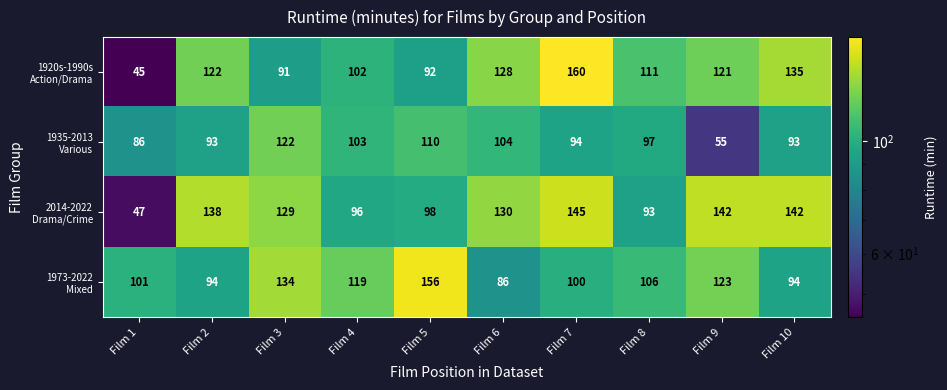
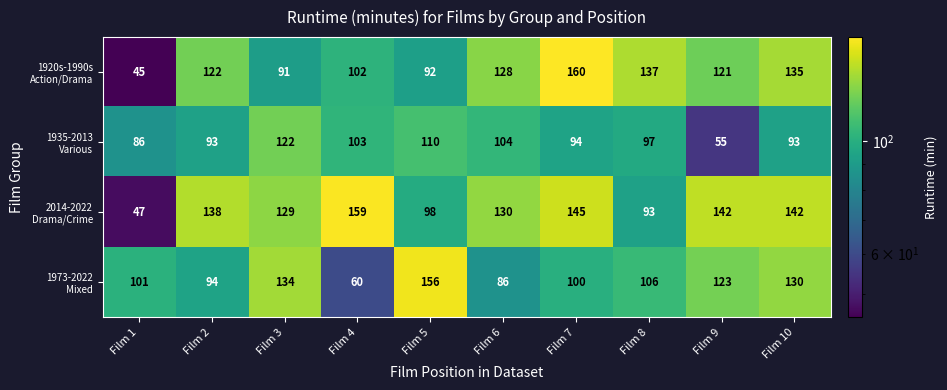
  {
    "1920s-1990s Action/Drama": {
      "Film 1": 45,
      "Film 2": 122,
      "Film 3": 91,
      "Film 4": 102,
      "Film 5": 92,
      "Film 6": 128,
      "Film 7": 160,
-     "Film 8": 111,
+     "Film 8": 137,
      "Film 9": 121,
      "Film 10": 135
    },
    "1935-2013 Various": {
      "Film 1": 86,
      "Film 2": 93,
      "Film 3": 122,
      "Film 4": 103,
      "Film 5": 110,
      "Film 6": 104,
      "Film 7": 94,
      "Film 8": 97,
      "Film 9": 55,
      "Film 10": 93
    },
    "2014-2022 Drama/Crime": {
      "Film 1": 47,
      "Film 2": 138,
      "Film 3": 129,
-     "Film 4": 96,
+     "Film 4": 159,
      "Film 5": 98,
      "Film 6": 130,
      "Film 7": 145,
      "Film 8": 93,
      "Film 9": 142,
      "Film 10": 142
    },
    "1973-2022 Mixed": {
      "Film 1": 101,
      "Film 2": 94,
      "Film 3": 134,
-     "Film 4": 119,
+     "Film 4": 60,
      "Film 5": 156,
      "Film 6": 86,
      "Film 7": 100,
      "Film 8": 106,
      "Film 9": 123,
-     "Film 10": 94
+     "Film 10": 130
    }
  }
